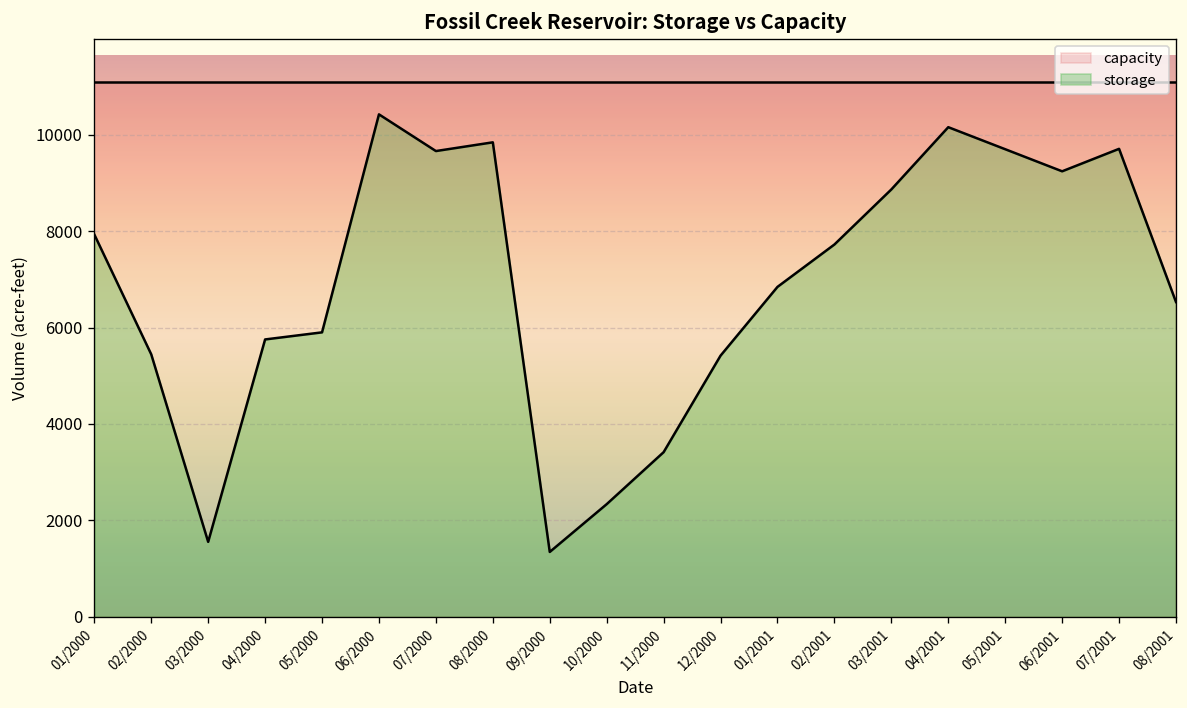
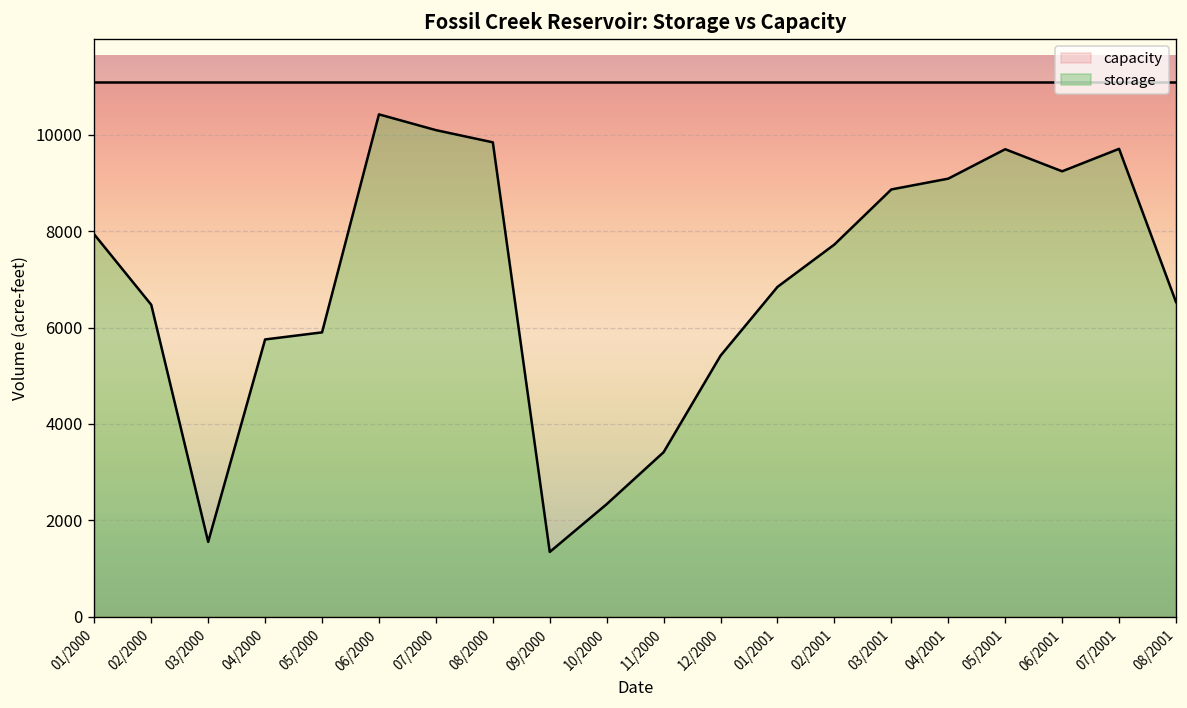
  {
    "capacity": {
      "01/2000": 11100,
      "02/2000": 11100,
      "03/2000": 11100,
      "04/2000": 11100,
      "05/2000": 11100,
      "06/2000": 11100,
      "07/2000": 11100,
      "08/2000": 11100,
      "09/2000": 11100,
      "10/2000": 11100,
      "11/2000": 11100,
      "12/2000": 11100,
      "01/2001": 11100,
      "02/2001": 11100,
      "03/2001": 11100,
      "04/2001": 11100,
      "05/2001": 11100,
      "08/2001": 11100
    },
    "storage": {
      "01/2000": 7900,
-     "02/2000": 5400,
+     "02/2000": 6500,
      "03/2000": 1600,
      "04/2000": 5800,
      "05/2000": 5900,
      "06/2000": 10400,
-     "07/2000": 9700,
+     "07/2000": 10100,
      "08/2000": 9800,
      "09/2000": 1300,
      "10/2000": 2300,
      "11/2000": 3400,
      "12/2000": 5400,
      "01/2001": 6800,
      "02/2001": 7700,
      "03/2001": 8900,
-     "04/2001": 10200,
+     "04/2001": 9100,
      "05/2001": 9700,
      "06/2001": 9200,
      "07/2001": 9700,
      "08/2001": 6500
    }
  }
